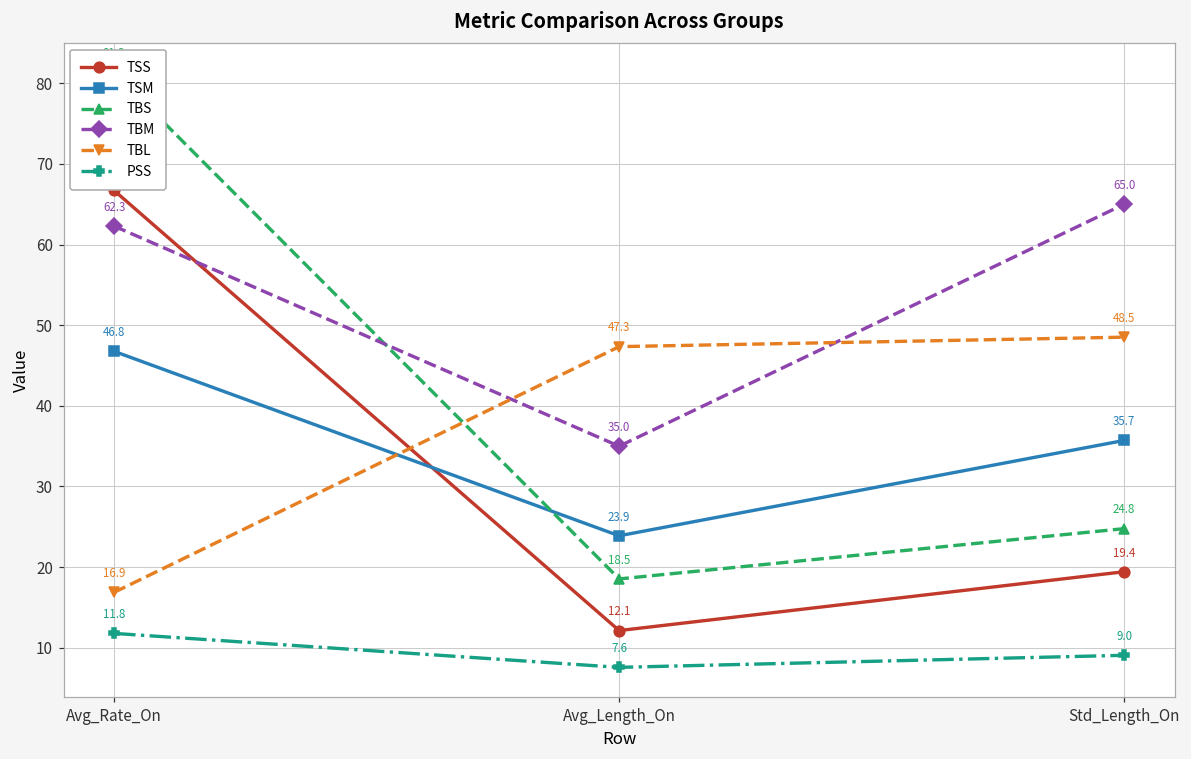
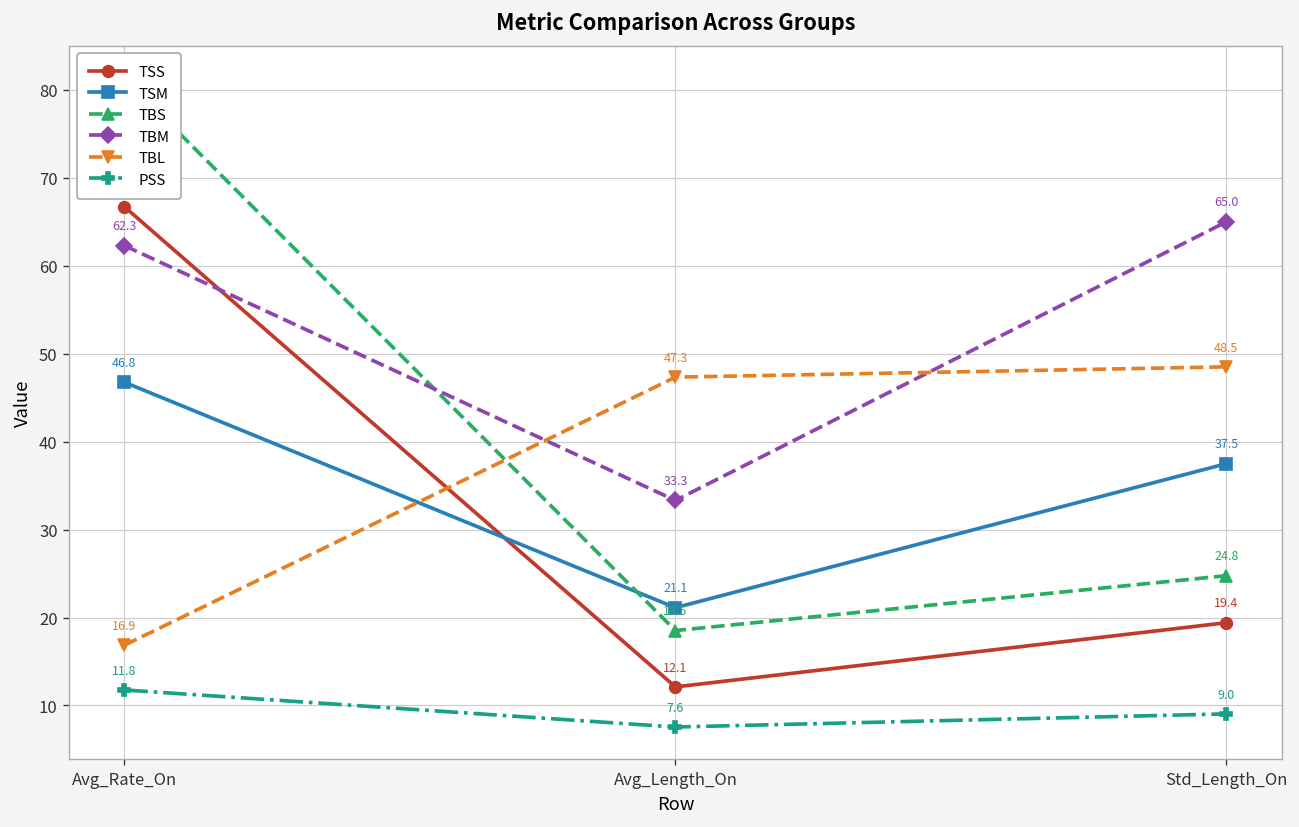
  {
    "TSS": {
      "Avg_Length_On": 12.1,
      "Std_Length_On": 19.4
    },
    "TSM": {
      "Avg_Rate_On": 46.8,
-     "Avg_Length_On": 23.9,
-     "Std_Length_On": 35.7
+     "Avg_Length_On": 21.1,
+     "Std_Length_On": 37.5
    },
    "TBM": {
      "Avg_Rate_On": 62.3,
-     "Avg_Length_On": 35.0,
+     "Avg_Length_On": 33.3,
      "Std_Length_On": 65.0
    },
    "TBL": {
      "Avg_Rate_On": 16.9,
      "Avg_Length_On": 47.3,
      "Std_Length_On": 48.5
    }
  }
